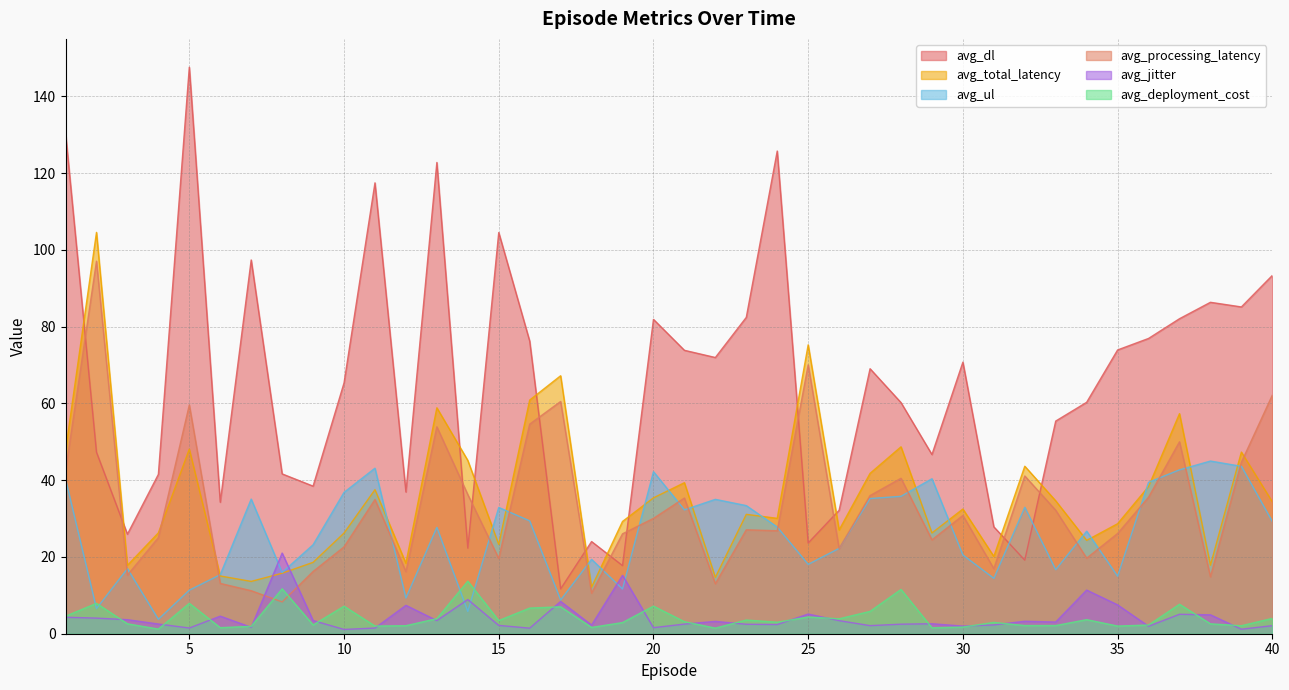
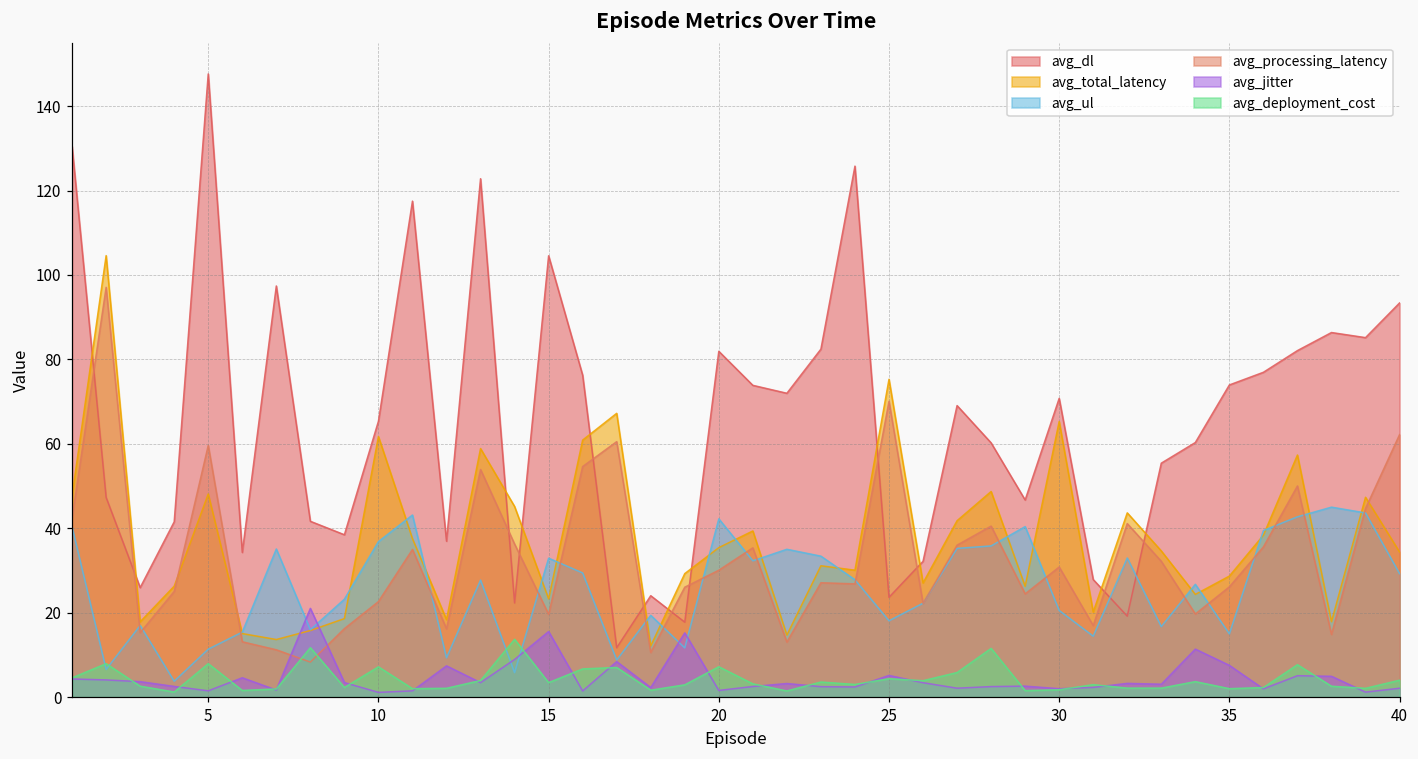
  {
    "avg_total_latency": {
      "5": 48,
-     "10": 26,
+     "10": 62,
      "15": 23,
      "20": 35,
      "25": 75,
-     "30": 33,
+     "30": 65,
      "35": 29,
      "40": 34
    },
    "avg_ul": {
      "5": 11,
      "10": 37,
      "15": 33,
      "20": 42,
      "25": 18,
      "30": 21,
      "35": 15,
      "40": 29
    },
    "avg_jitter": {
      "5": 1,
      "10": 1,
-     "15": 2,
+     "15": 16,
      "20": 2,
      "25": 5,
      "35": 8,
      "40": 2
    },
    "avg_deployment_cost": {
      "5": 8,
      "10": 7,
      "15": 3,
      "20": 7,
      "25": 4,
      "35": 2,
      "40": 4
    }
  }
